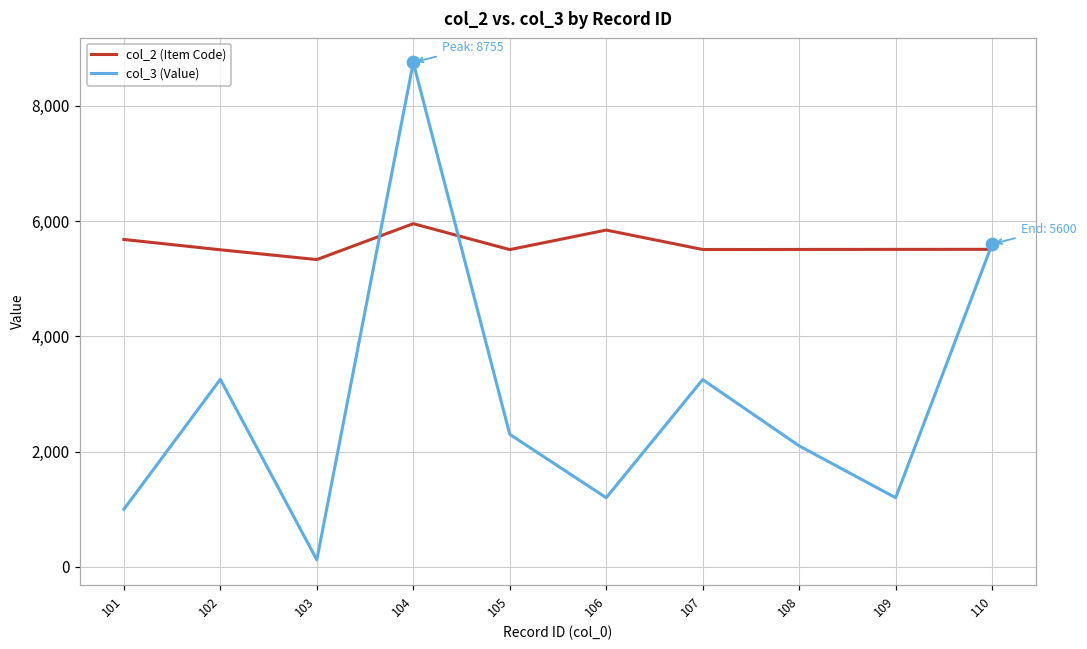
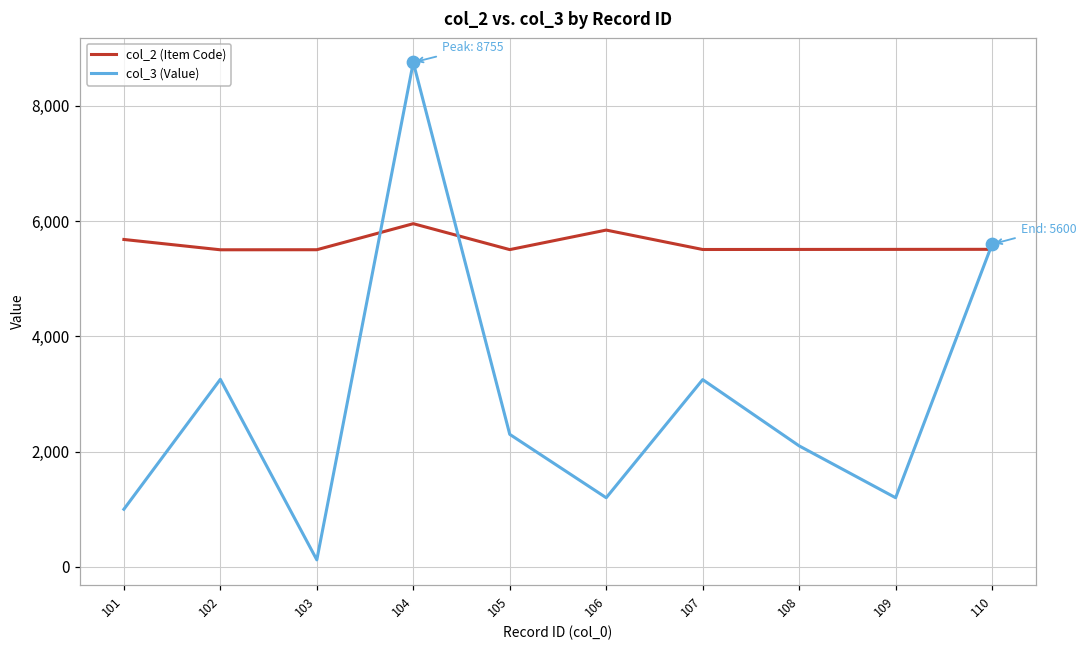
  {
    "col_2 (Item Code)": {
      "101": "5,700",
      "102": "5,500",
-     "103": "5,300",
+     "103": "5,500",
      "104": "6,000",
      "105": "5,500",
      "106": "5,800",
      "107": "5,500",
      "108": "5,500",
      "109": "5,500",
      "110": "5,500"
    }
  }
